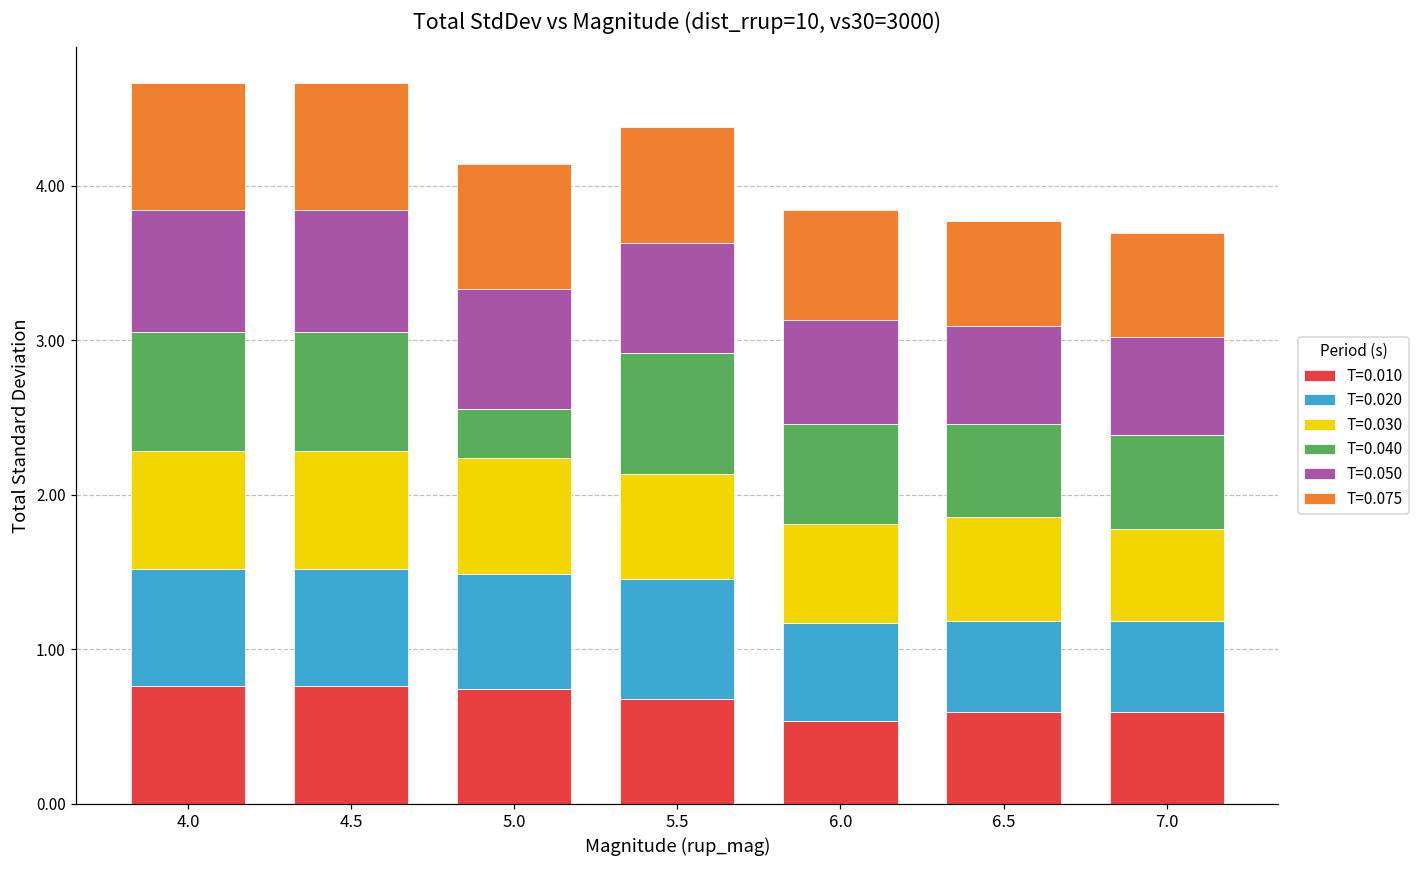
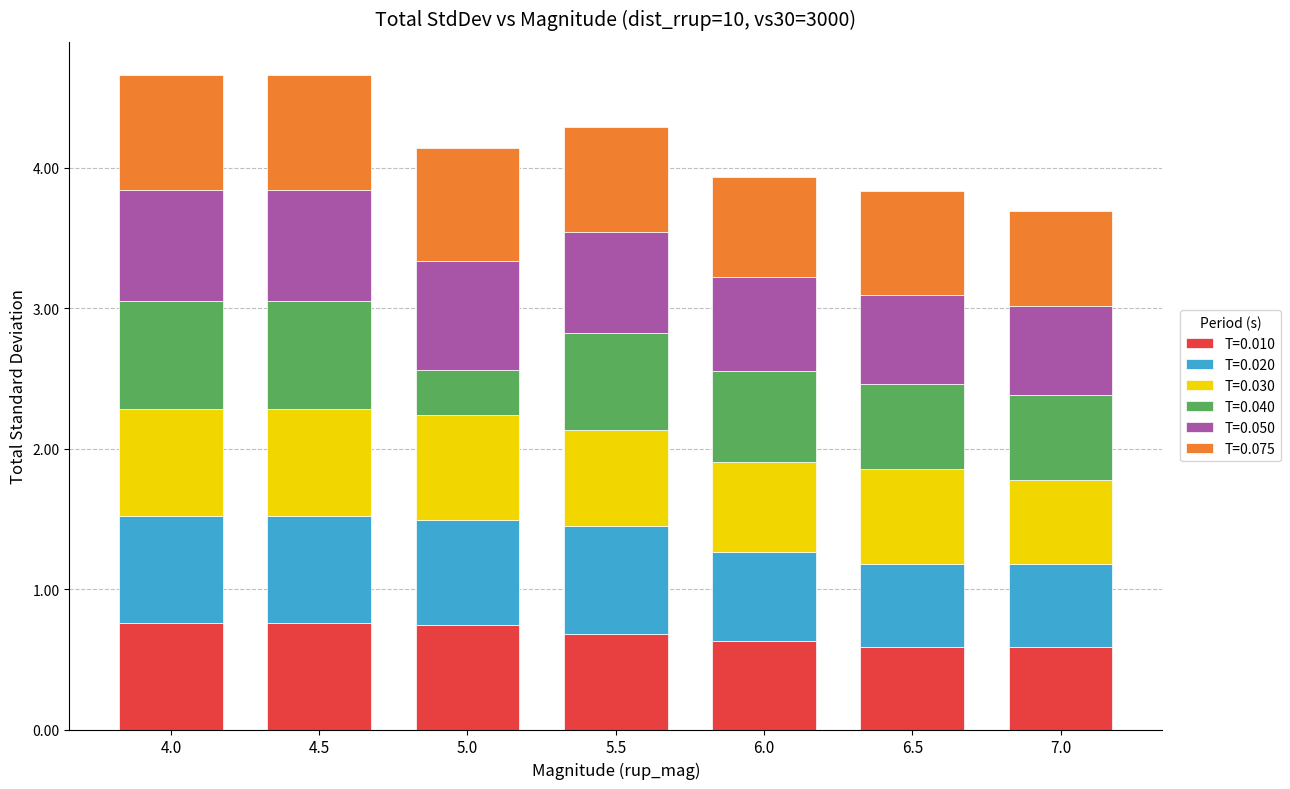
  {
    "T=0.010": {
      "4.0": 0.76,
      "4.5": 0.76,
      "5.0": 0.74,
      "5.5": 0.68,
-     "6.0": 0.54,
+     "6.0": 0.63,
      "6.5": 0.59,
      "7.0": 0.59
    },
    "T=0.020": {
      "4.0": 0.76,
      "4.5": 0.76,
      "5.0": 0.74,
      "5.5": 0.77,
      "6.0": 0.63,
      "6.5": 0.59,
      "7.0": 0.59
    },
    "T=0.030": {
      "4.0": 0.76,
      "4.5": 0.76,
      "5.0": 0.75,
      "5.5": 0.68,
      "6.0": 0.64,
      "6.5": 0.67,
      "7.0": 0.60
    },
    "T=0.040": {
      "4.0": 0.77,
      "4.5": 0.77,
      "5.0": 0.32,
-     "5.5": 0.78,
+     "5.5": 0.69,
      "6.0": 0.65,
      "6.5": 0.61,
      "7.0": 0.61
    },
    "T=0.050": {
      "4.0": 0.79,
      "4.5": 0.79,
      "5.0": 0.78,
      "5.5": 0.72,
      "6.0": 0.67,
      "6.5": 0.63,
      "7.0": 0.63
    },
    "T=0.075": {
      "4.0": 0.82,
      "4.5": 0.82,
      "5.0": 0.81,
      "5.5": 0.75,
      "6.0": 0.71,
-     "6.5": 0.68,
+     "6.5": 0.74,
      "7.0": 0.68
    }
  }
